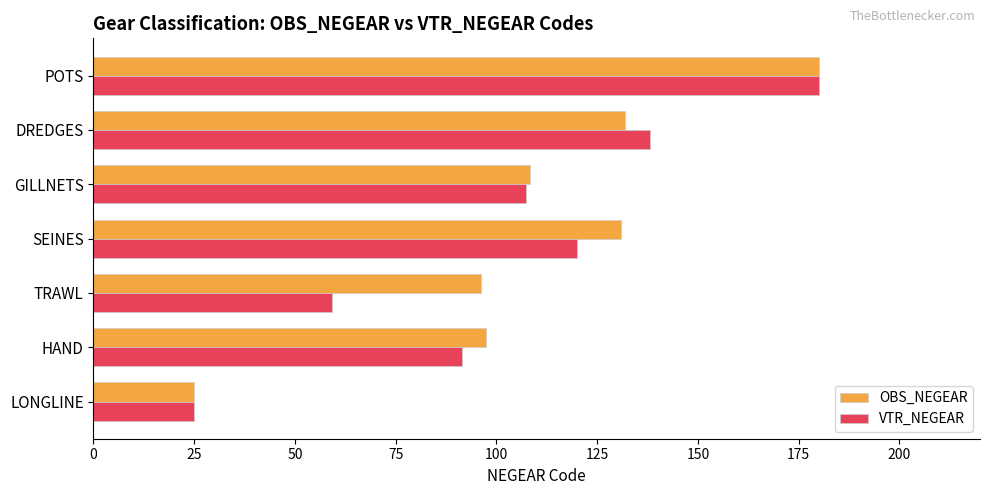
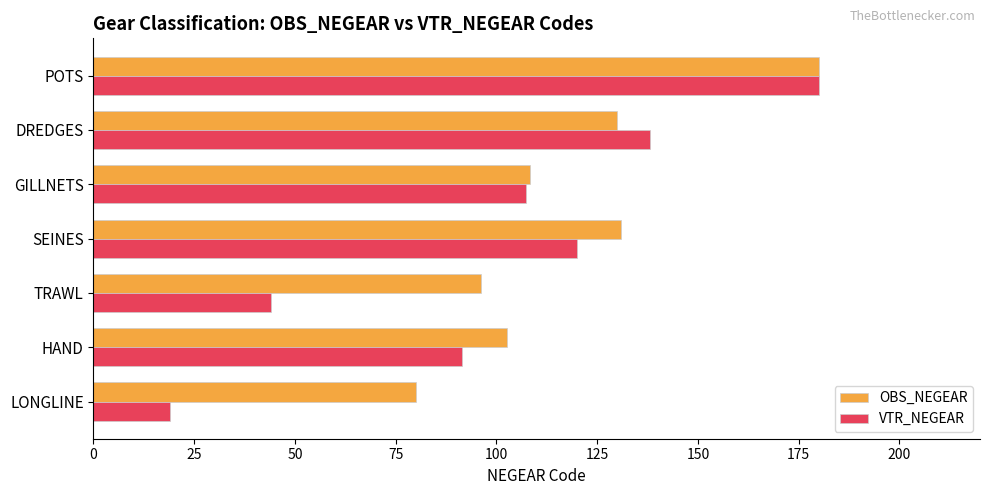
  {
    "OBS_NEGEAR": {
      "POTS": 180,
-     "DREDGES": 132,
+     "DREDGES": 130,
      "GILLNETS": 108,
      "SEINES": 131,
      "TRAWL": 96,
-     "HAND": 98,
-     "LONGLINE": 25
+     "HAND": 103,
+     "LONGLINE": 80
    },
    "VTR_NEGEAR": {
      "POTS": 180,
      "DREDGES": 138,
      "GILLNETS": 107,
      "SEINES": 120,
-     "TRAWL": 59,
+     "TRAWL": 44,
      "HAND": 91,
-     "LONGLINE": 25
+     "LONGLINE": 19
    }
  }
